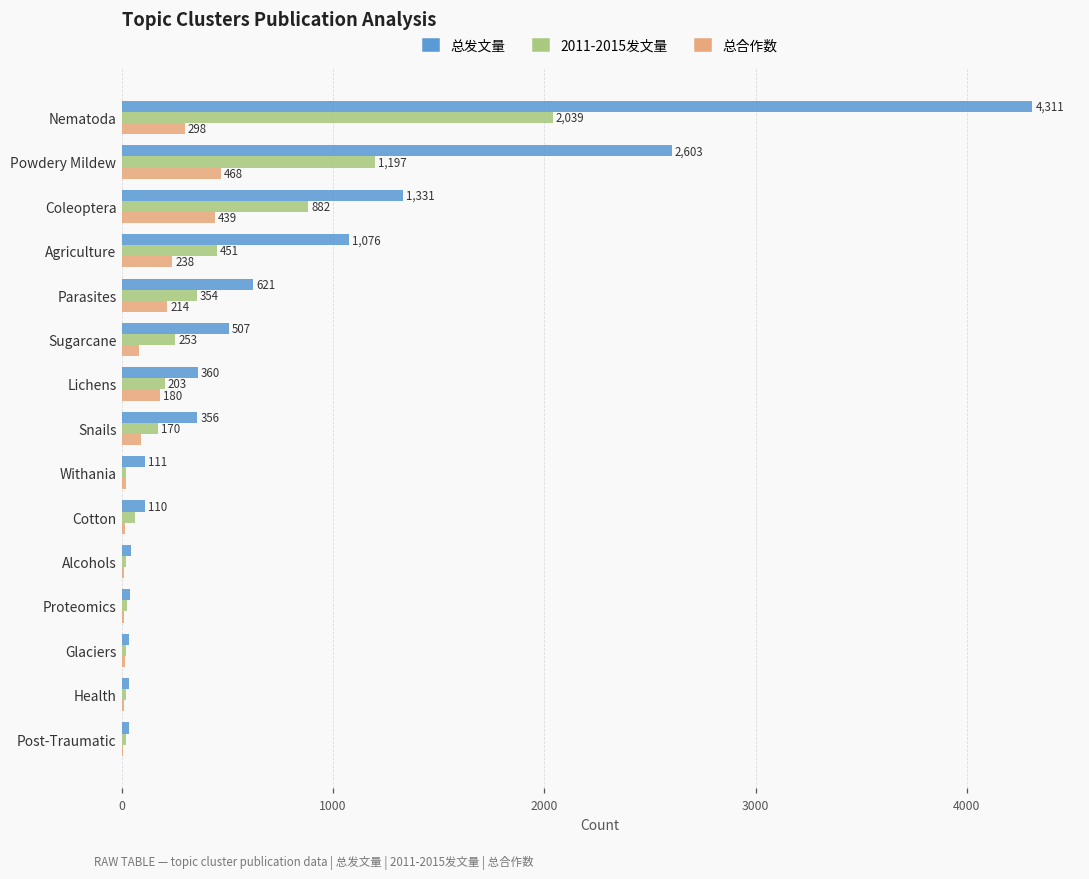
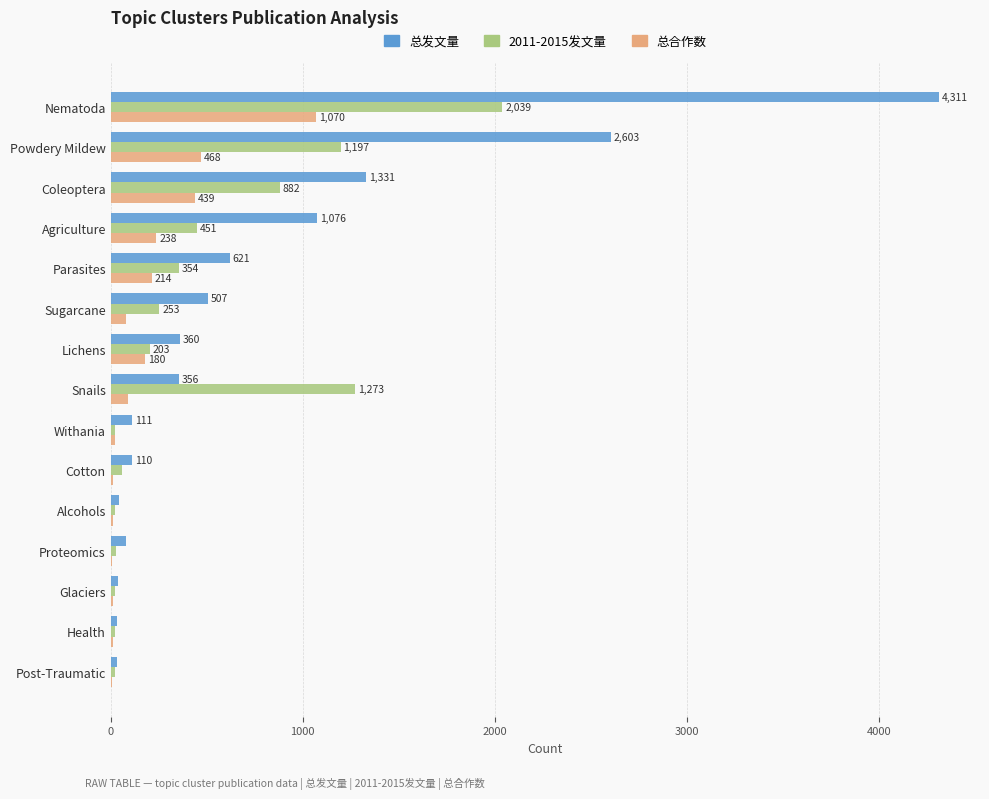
  {
    "总发文量": {
      "Alcohols": "50",
-     "Proteomics": "40",
+     "Proteomics": "80",
      "Glaciers": "40",
      "Health": "30",
      "Post-Traumatic": "30"
    },
    "2011-2015发文量": {
      "Nematoda": "2,039",
      "Powdery Mildew": "1,197",
      "Coleoptera": "882",
      "Agriculture": "451",
      "Parasites": "354",
      "Sugarcane": "253",
      "Lichens": "203",
-     "Snails": "170"
+     "Snails": "1,273"
    },
    "总合作数": {
-     "Nematoda": "298",
+     "Nematoda": "1,070",
      "Powdery Mildew": "468",
      "Coleoptera": "439",
      "Agriculture": "238",
      "Parasites": "214",
      "Lichens": "180"
    }
  }
